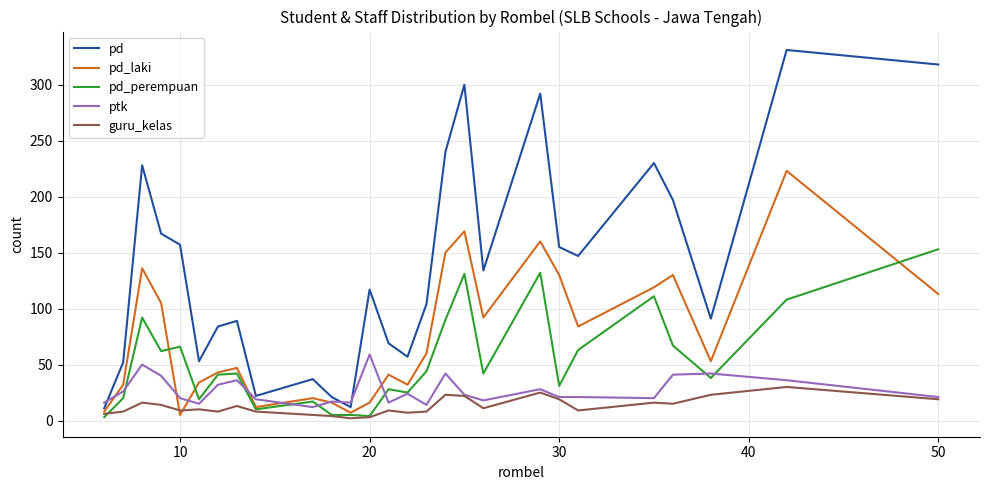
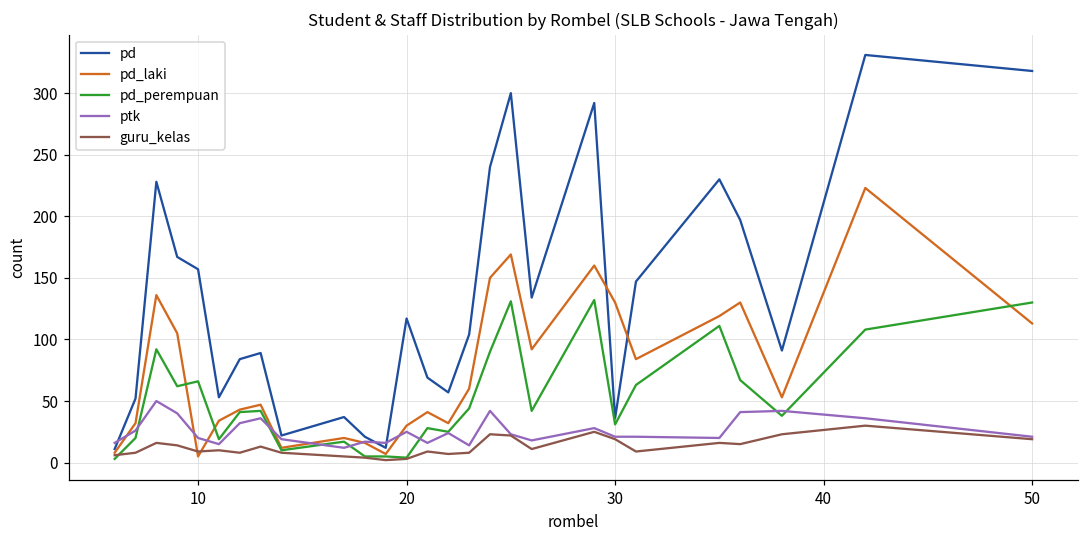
  {
    "pd": {
      "10": 157,
      "20": 117,
-     "30": 155,
+     "30": 36,
      "50": 318
    },
    "pd_laki": {
      "10": 5,
-     "20": 16,
+     "20": 30,
      "30": 130,
      "50": 113
    },
    "pd_perempuan": {
      "10": 66,
      "30": 31,
-     "50": 153
+     "50": 130
    },
    "ptk": {
      "10": 20,
-     "20": 59
+     "20": 25
    },
    "guru_kelas": {
      "10": 9
    }
  }
